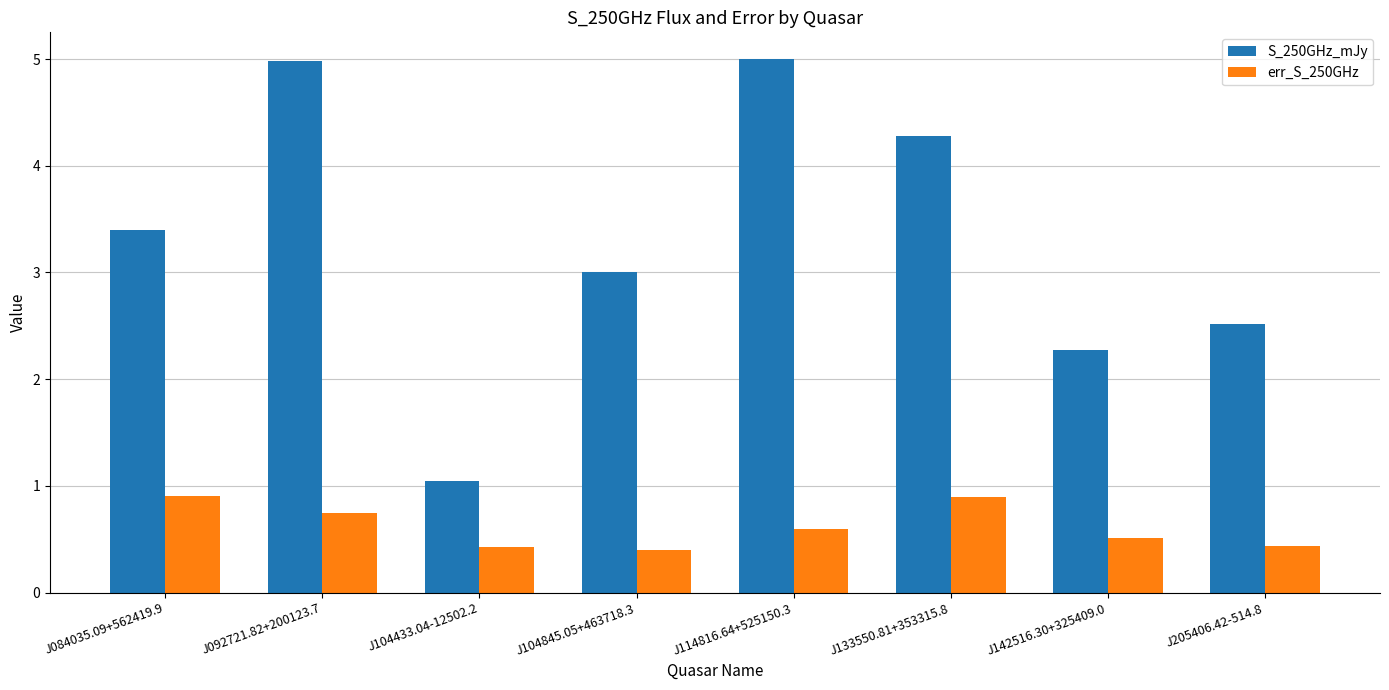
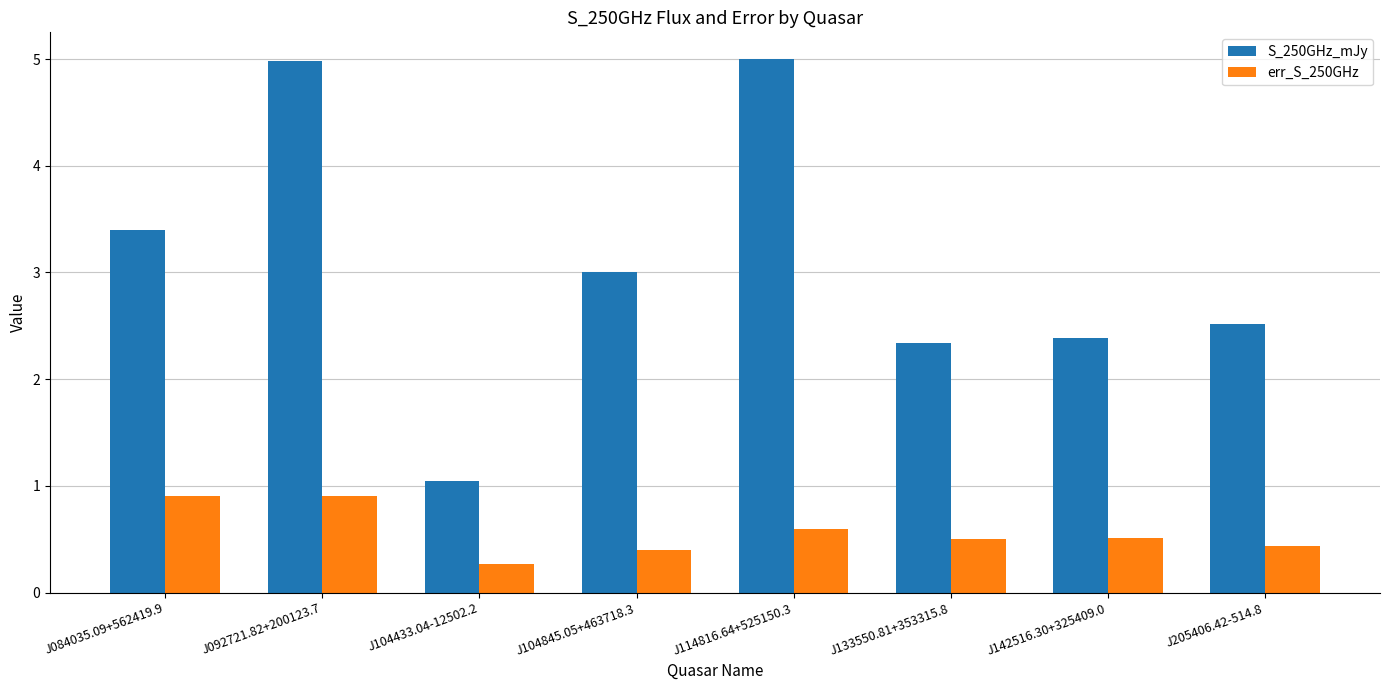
  {
    "S_250GHz_mJy": {
      "J084035.09+562419.9": 3.40,
      "J092721.82+200123.7": 4.98,
      "J104433.04-12502.2": 1.05,
      "J104845.05+463718.3": 3.00,
      "J114816.64+525150.3": 5.00,
-     "J133550.81+353315.8": 4.28,
-     "J142516.30+325409.0": 2.27,
+     "J133550.81+353315.8": 2.34,
+     "J142516.30+325409.0": 2.39,
      "J205406.42-514.8": 2.52
    },
    "err_S_250GHz": {
      "J084035.09+562419.9": 0.91,
-     "J092721.82+200123.7": 0.75,
-     "J104433.04-12502.2": 0.43,
+     "J092721.82+200123.7": 0.91,
+     "J104433.04-12502.2": 0.27,
      "J104845.05+463718.3": 0.40,
      "J114816.64+525150.3": 0.60,
-     "J133550.81+353315.8": 0.9,
+     "J133550.81+353315.8": 0.5,
      "J142516.30+325409.0": 0.51,
      "J205406.42-514.8": 0.44
    }
  }
